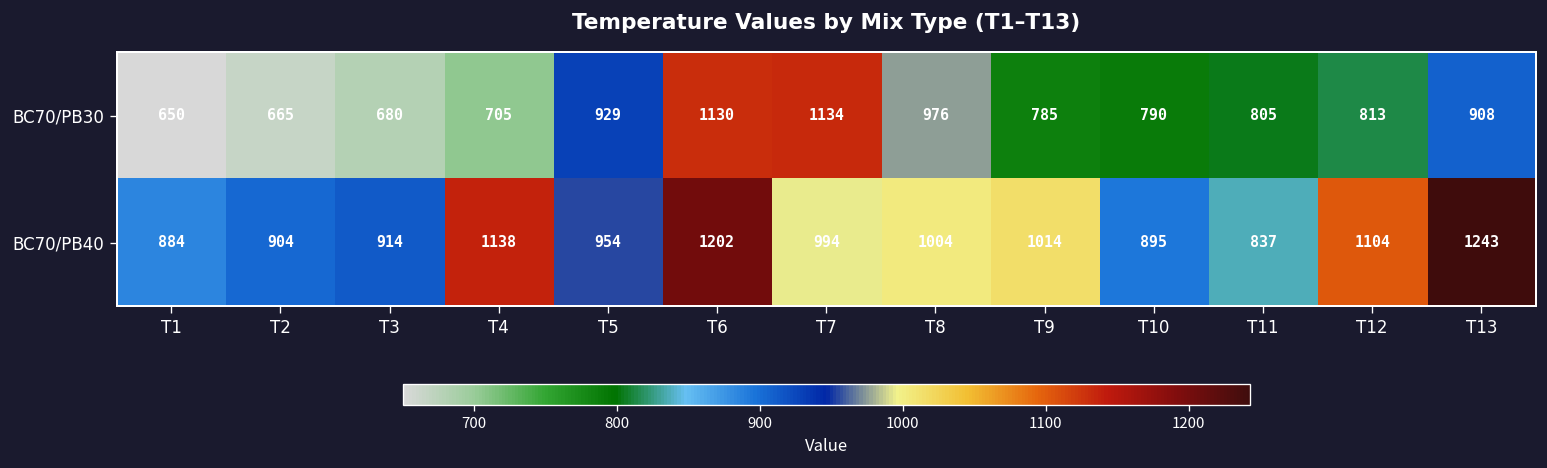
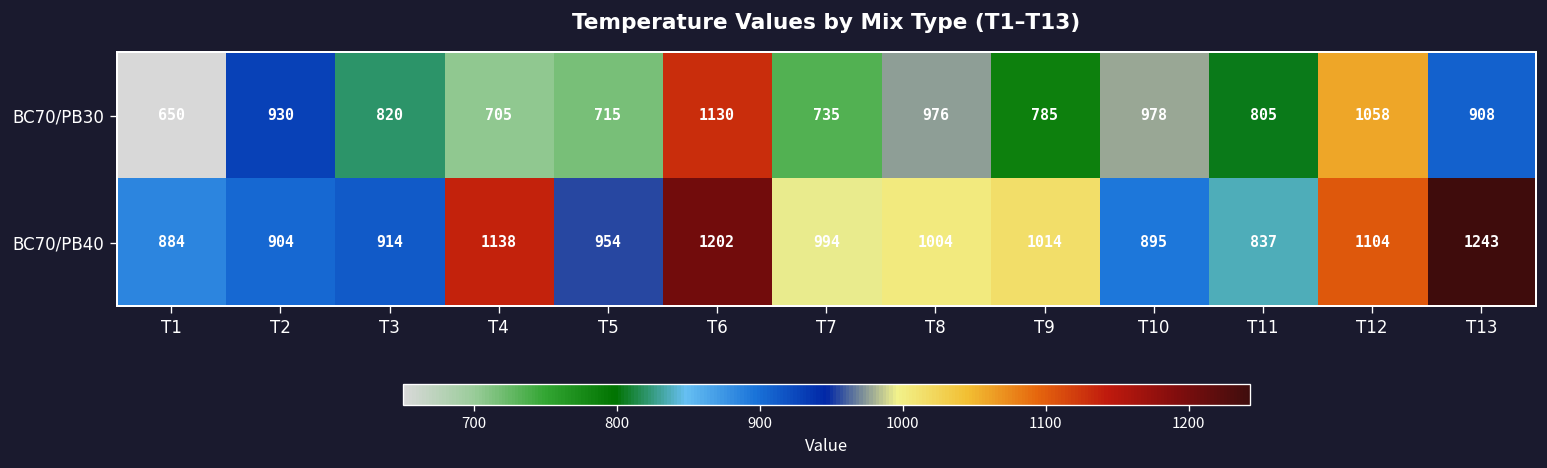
  {
    "BC70/PB30": {
-     "T2": 665,
-     "T3": 680,
+     "T2": 930,
+     "T3": 820,
      "T4": 705,
-     "T5": 929,
+     "T5": 715,
      "T6": 1130,
-     "T7": 1134,
+     "T7": 735,
      "T8": 976,
      "T9": 785,
-     "T10": 790,
+     "T10": 978,
      "T11": 805,
-     "T12": 813,
+     "T12": 1058,
      "T13": 908
    },
    "BC70/PB40": {
      "T1": 884,
      "T2": 904,
      "T3": 914,
      "T4": 1138,
      "T5": 954,
      "T6": 1202,
      "T7": 994,
      "T8": 1004,
      "T9": 1014,
      "T10": 895,
      "T11": 837,
      "T12": 1104,
      "T13": 1243
    }
  }
